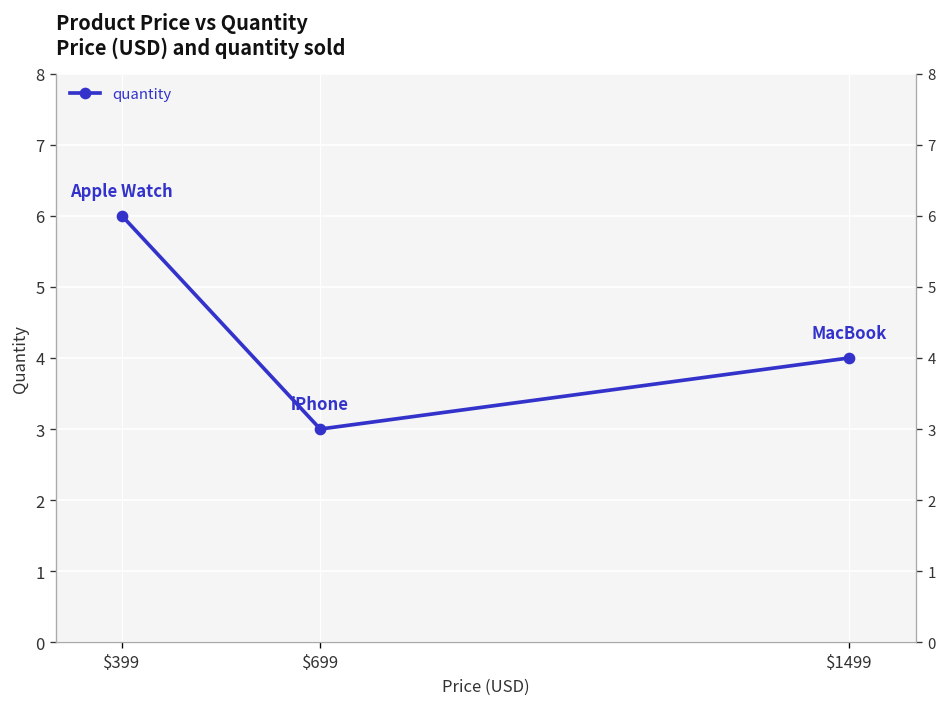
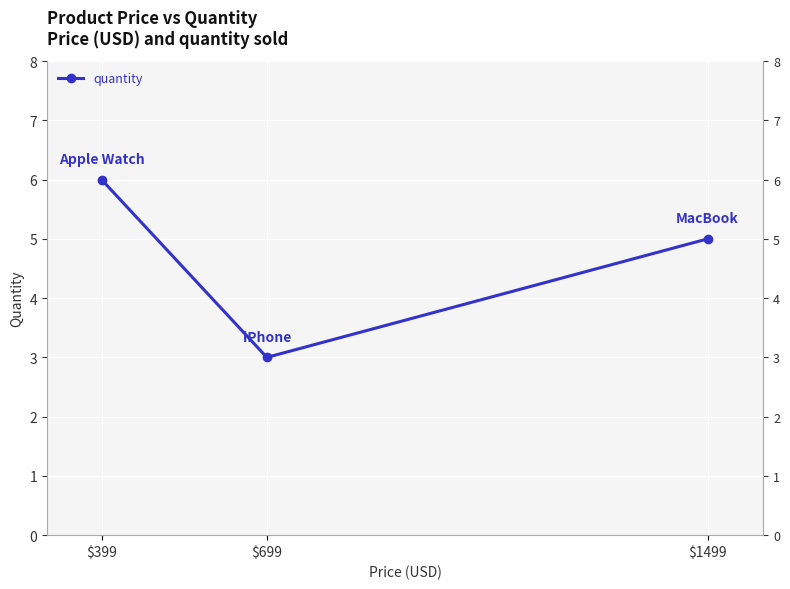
  {
    "$399": 6,
    "$699": 3,
-   "$1499": 4
+   "$1499": 5
  }
